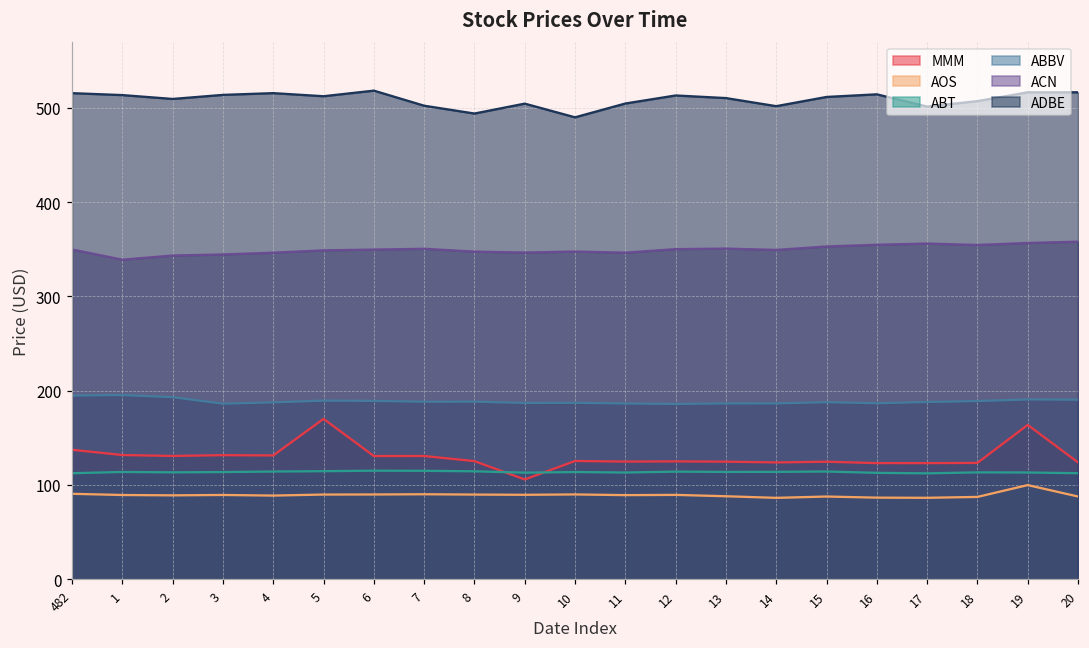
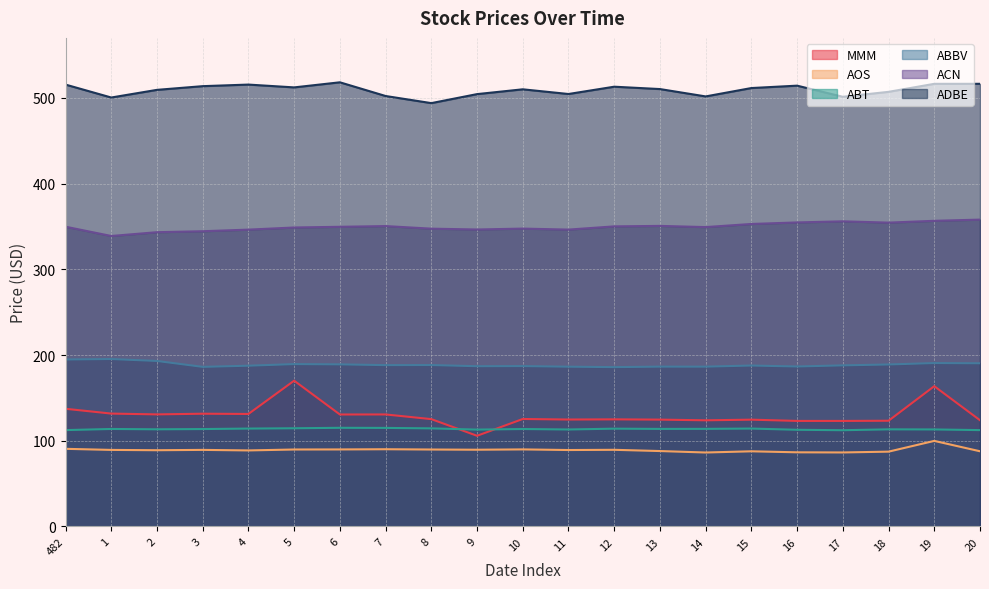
  {
    "MMM": {
      "482": 140,
      "1": 130,
      "2": 130,
      "3": 130,
      "4": 130,
      "5": 170,
      "6": 130,
      "7": 130,
      "8": 130,
      "9": 110,
      "10": 130,
      "11": 120,
      "12": 120,
      "13": 120,
      "14": 120,
      "15": 120,
      "16": 120,
      "17": 120,
      "18": 120,
      "19": 160,
      "20": 120
    },
    "AOS": {
      "482": 90,
      "1": 90,
      "2": 90,
      "3": 90,
      "4": 90,
      "5": 90,
      "6": 90,
      "7": 90,
      "8": 90,
      "9": 90,
      "10": 90,
      "11": 90,
      "12": 90,
      "13": 90,
      "14": 90,
      "15": 90,
      "16": 90,
      "17": 90,
      "18": 90,
      "19": 100,
      "20": 90
    },
    "ADBE": {
      "482": 520,
-     "1": 510,
+     "1": 500,
      "2": 510,
      "3": 510,
      "4": 520,
      "5": 510,
      "6": 520,
      "7": 500,
      "8": 490,
      "9": 500,
-     "10": 490,
+     "10": 510,
      "11": 500,
      "12": 510,
      "13": 510,
      "14": 500,
      "15": 510,
      "16": 510,
      "20": 520
    }
  }
